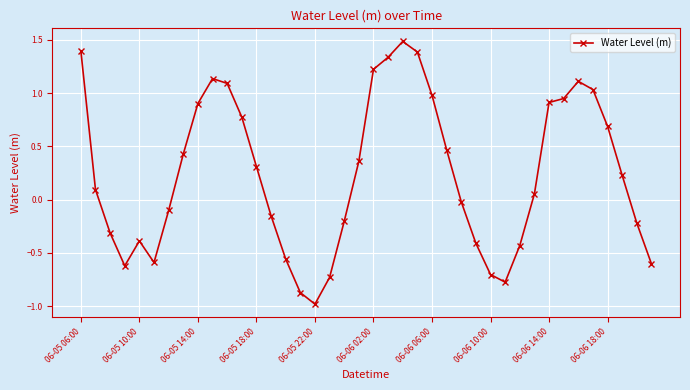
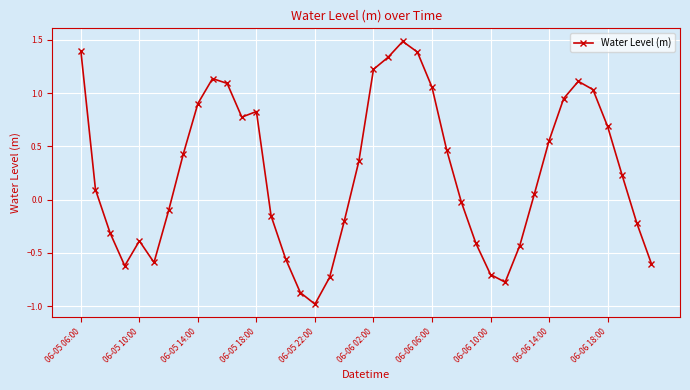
  {
    "06-05 06:00": 1.40,
    "06-05 10:00": -0.39,
    "06-05 14:00": 0.90,
-   "06-05 18:00": 0.31,
+   "06-05 18:00": 0.83,
    "06-05 22:00": -0.98,
    "06-06 02:00": 1.22,
-   "06-06 06:00": 0.98,
+   "06-06 06:00": 1.06,
    "06-06 10:00": -0.70,
-   "06-06 14:00": 0.91,
+   "06-06 14:00": 0.55,
    "06-06 18:00": 0.69
  }
